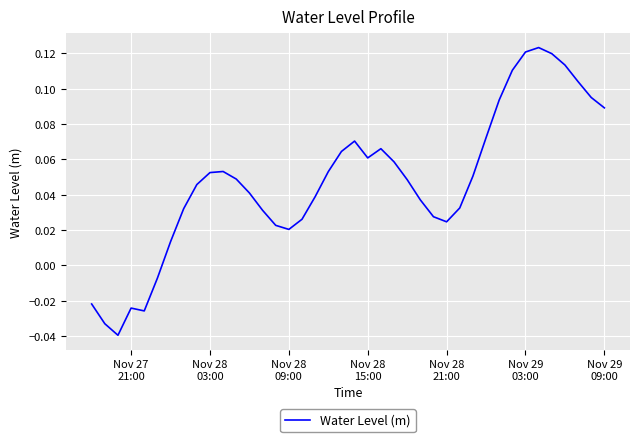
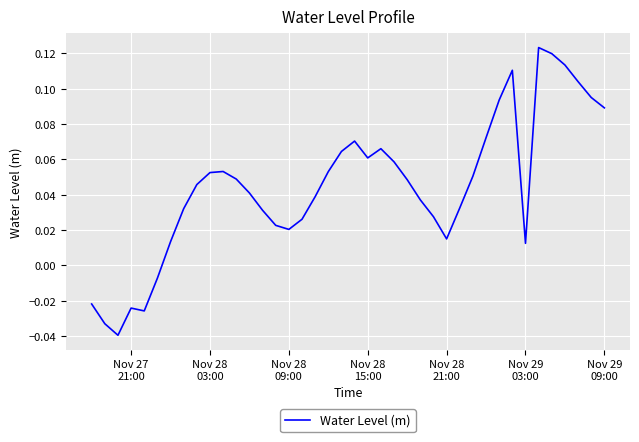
  {
    "Nov 27 21:00": -0.024,
    "Nov 28 03:00": 0.053,
    "Nov 28 09:00": 0.020,
    "Nov 28 15:00": 0.061,
-   "Nov 28 21:00": 0.025,
-   "Nov 29 03:00": 0.121,
+   "Nov 28 21:00": 0.015,
+   "Nov 29 03:00": 0.012,
    "Nov 29 09:00": 0.089
  }
